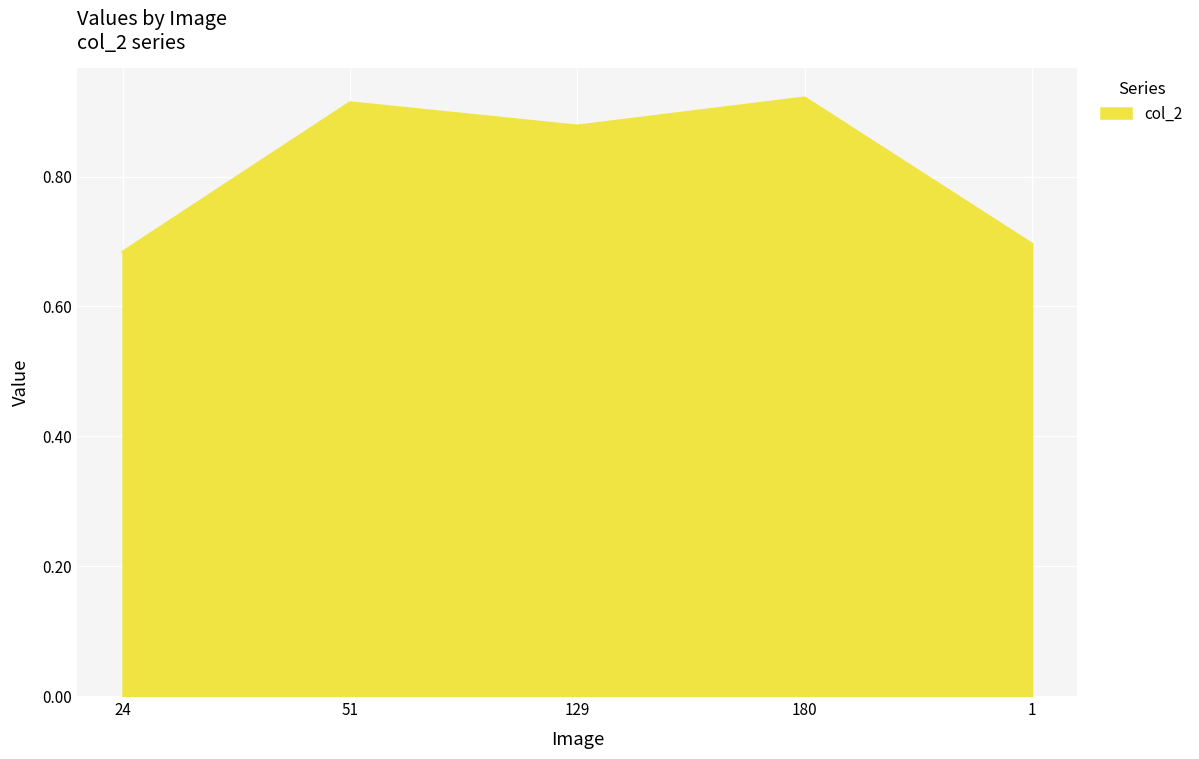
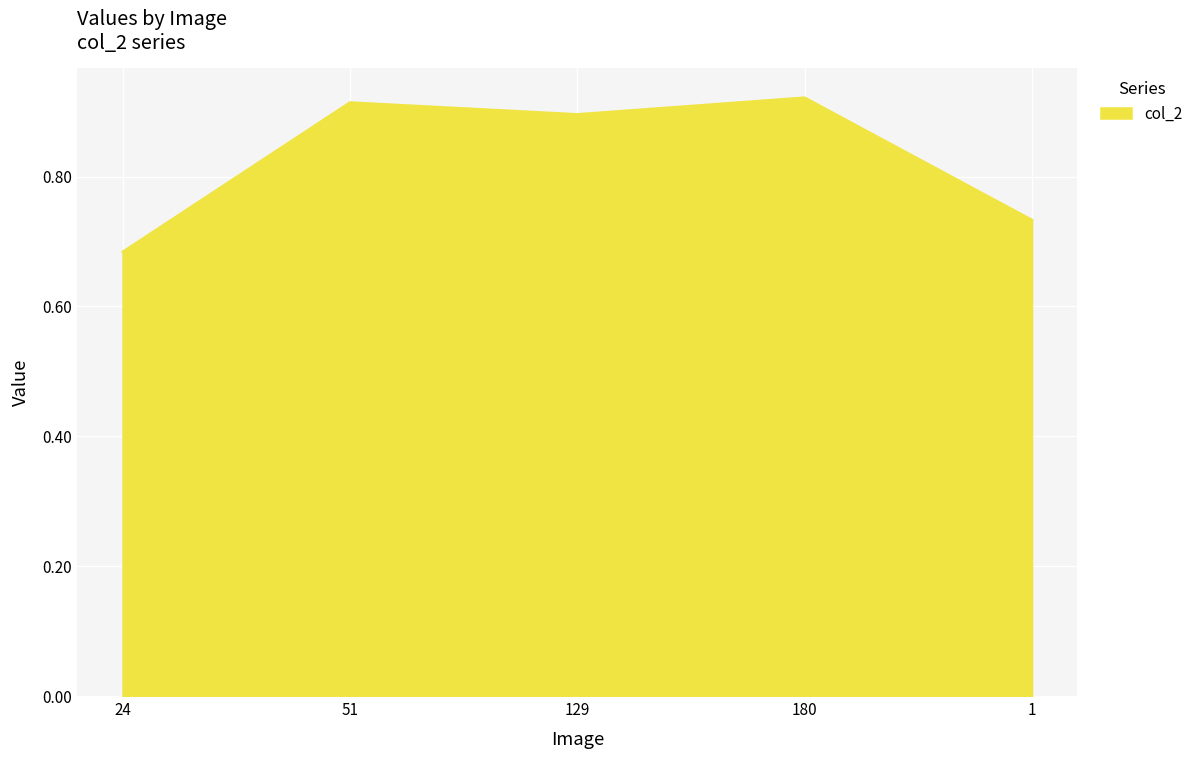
  {
    "24": 0.68,
    "51": 0.91,
-   "129": 0.88,
+   "129": 0.90,
    "180": 0.92,
-   "1": 0.70
+   "1": 0.73
  }
